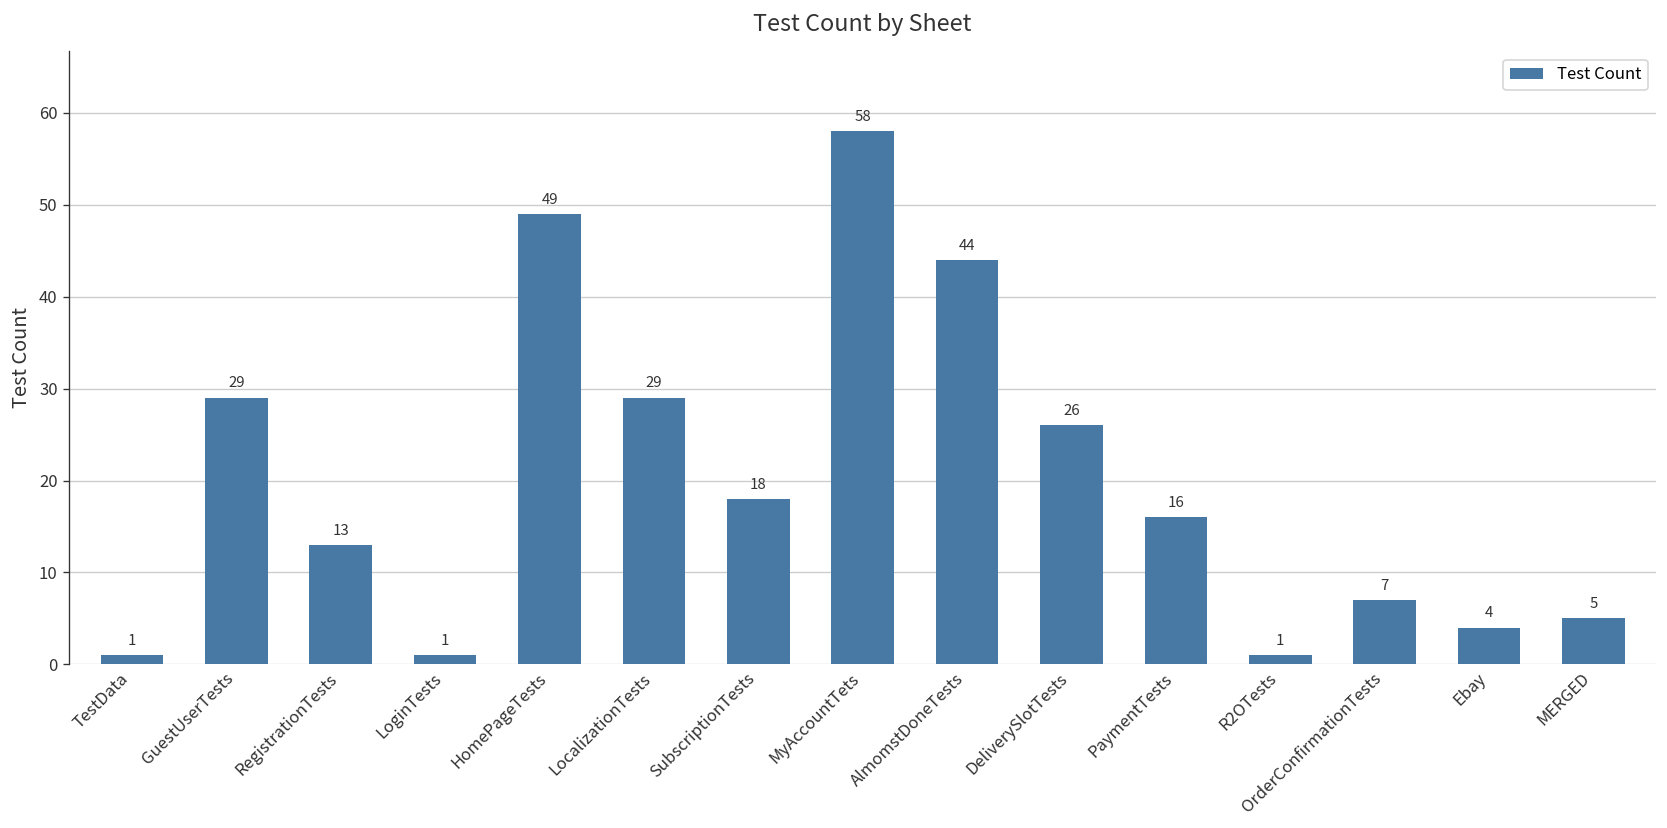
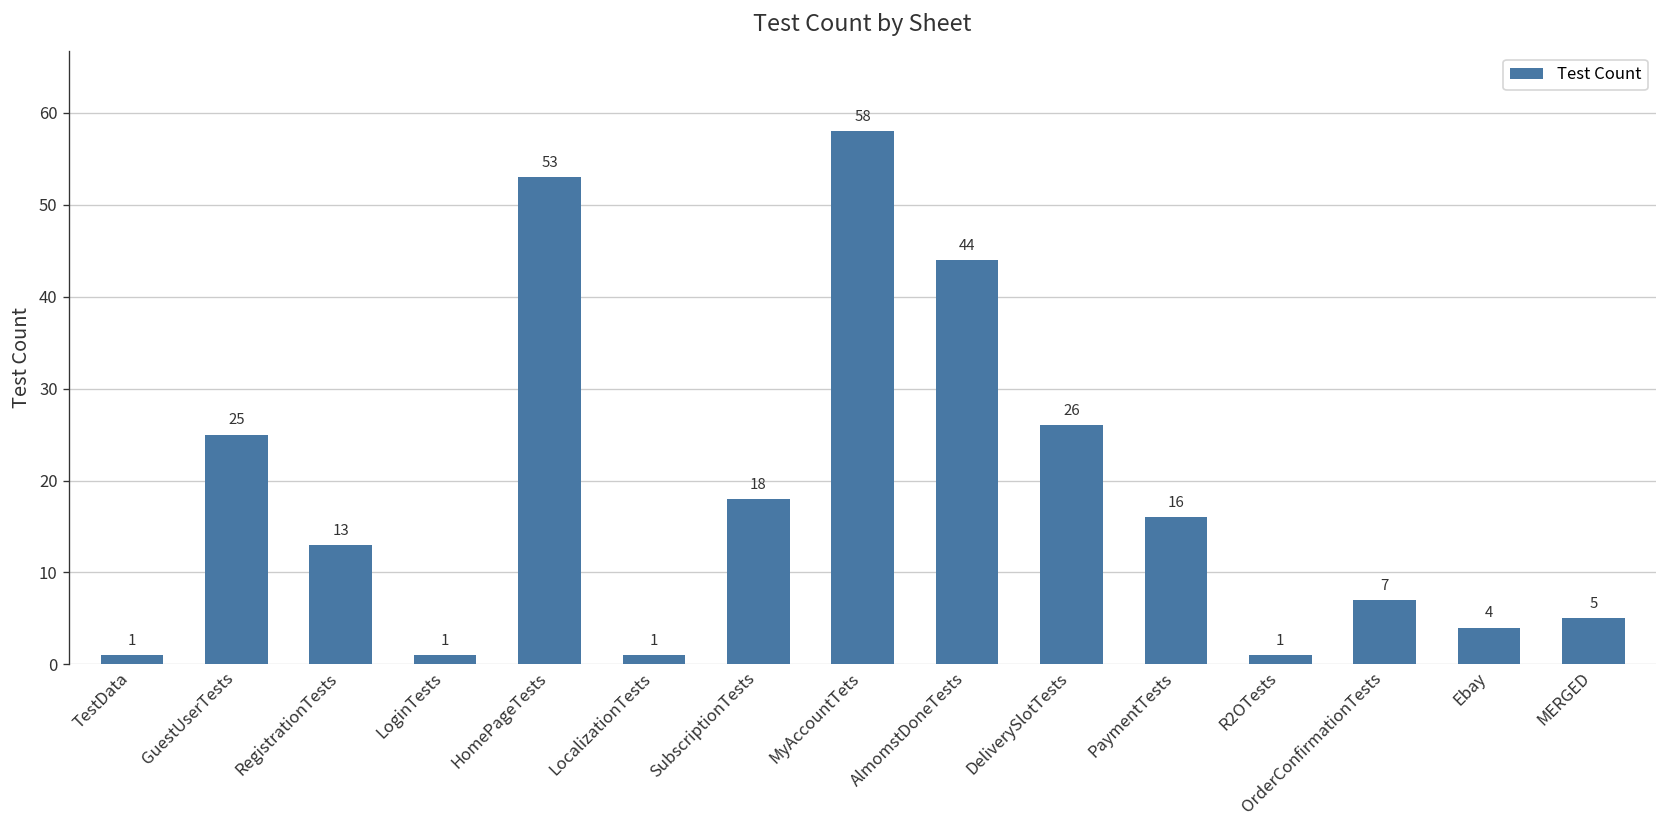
  {
    "TestData": 1,
-   "GuestUserTests": 29,
+   "GuestUserTests": 25,
    "RegistrationTests": 13,
    "LoginTests": 1,
-   "HomePageTests": 49,
-   "LocalizationTests": 29,
+   "HomePageTests": 53,
+   "LocalizationTests": 1,
    "SubscriptionTests": 18,
    "MyAccountTets": 58,
    "AlmomstDoneTests": 44,
    "DeliverySlotTests": 26,
    "PaymentTests": 16,
    "R2OTests": 1,
    "OrderConfirmationTests": 7,
    "Ebay": 4,
    "MERGED": 5
  }
